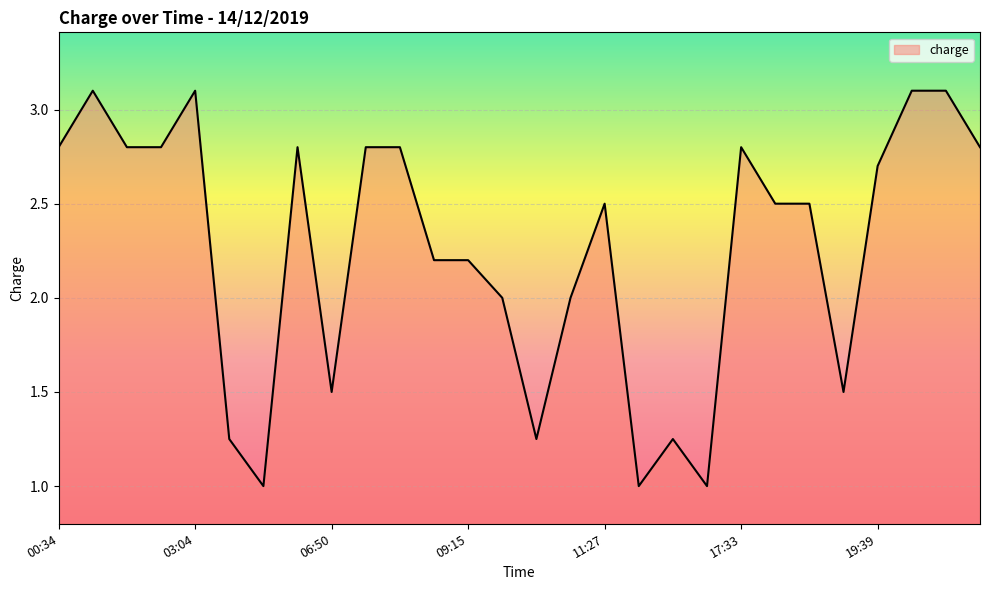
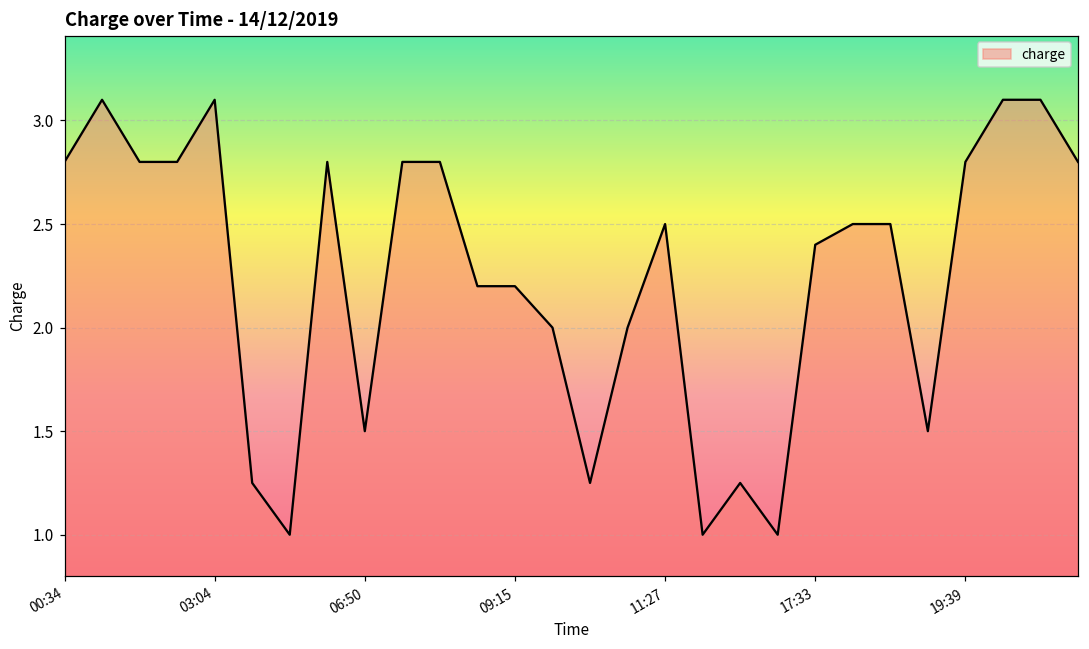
  {
    "00:34": 2.8,
    "03:04": 3.1,
    "06:50": 1.5,
    "09:15": 2.2,
    "11:27": 2.5,
-   "17:33": 2.8,
-   "19:39": 2.7
+   "17:33": 2.4,
+   "19:39": 2.8
  }
